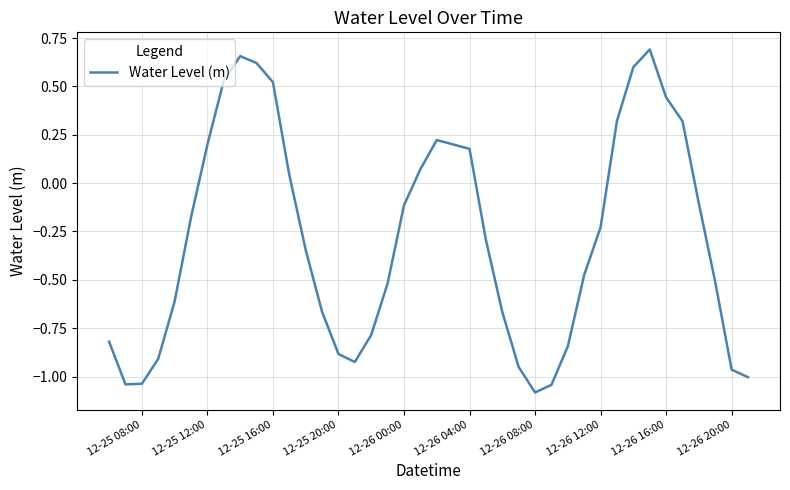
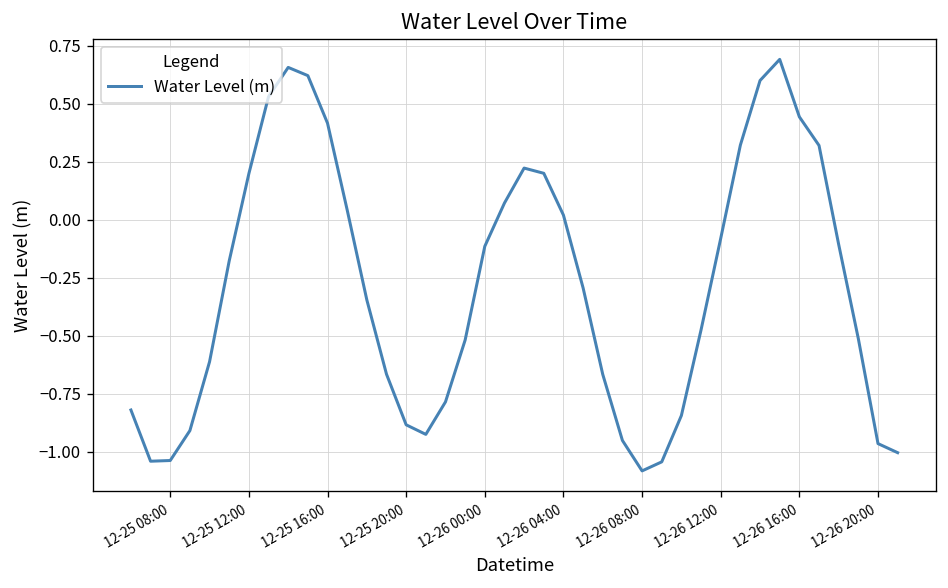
  {
    "12-25 08:00": -1.04,
    "12-25 12:00": 0.20,
-   "12-25 16:00": 0.52,
+   "12-25 16:00": 0.42,
    "12-25 20:00": -0.88,
    "12-26 00:00": -0.11,
-   "12-26 04:00": 0.18,
+   "12-26 04:00": 0.02,
    "12-26 08:00": -1.08,
-   "12-26 12:00": -0.23,
+   "12-26 12:00": -0.08,
    "12-26 16:00": 0.44,
    "12-26 20:00": -0.96
  }
